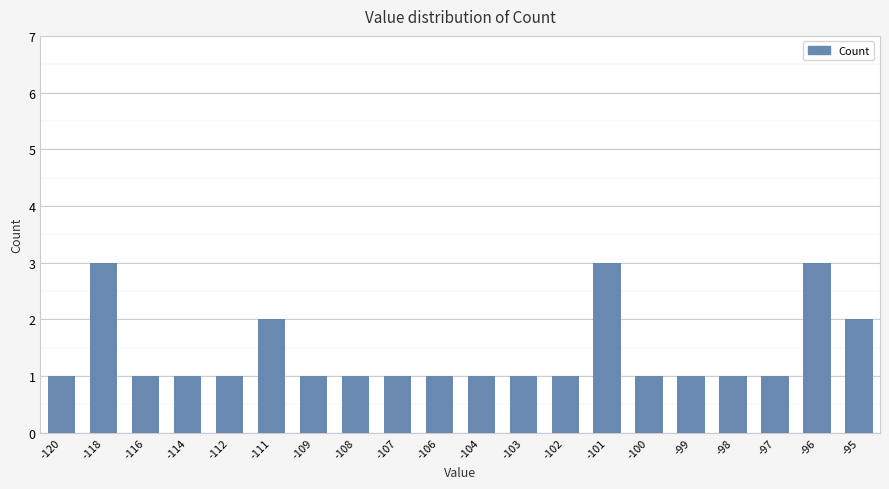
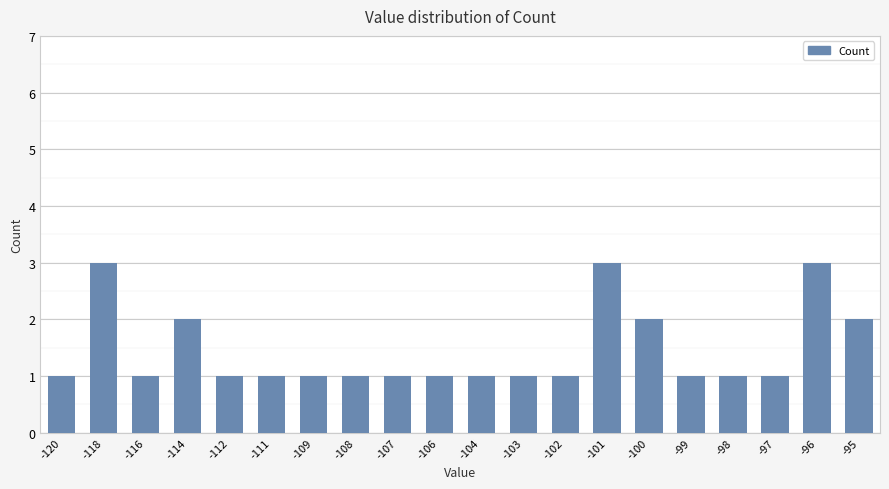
  {
    "-120": 1,
    "-118": 3,
    "-116": 1,
-   "-114": 1,
+   "-114": 2,
    "-112": 1,
-   "-111": 2,
+   "-111": 1,
    "-109": 1,
    "-108": 1,
    "-107": 1,
    "-106": 1,
    "-104": 1,
    "-103": 1,
    "-102": 1,
    "-101": 3,
-   "-100": 1,
+   "-100": 2,
    "-99": 1,
    "-98": 1,
    "-97": 1,
    "-96": 3,
    "-95": 2
  }
